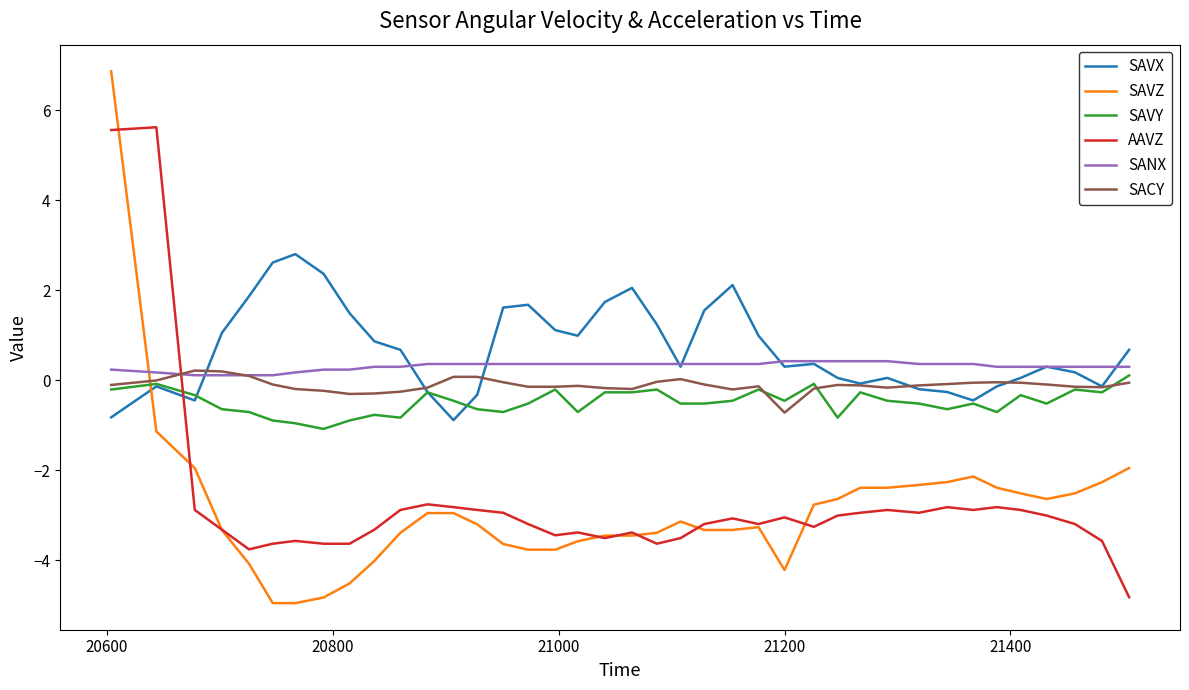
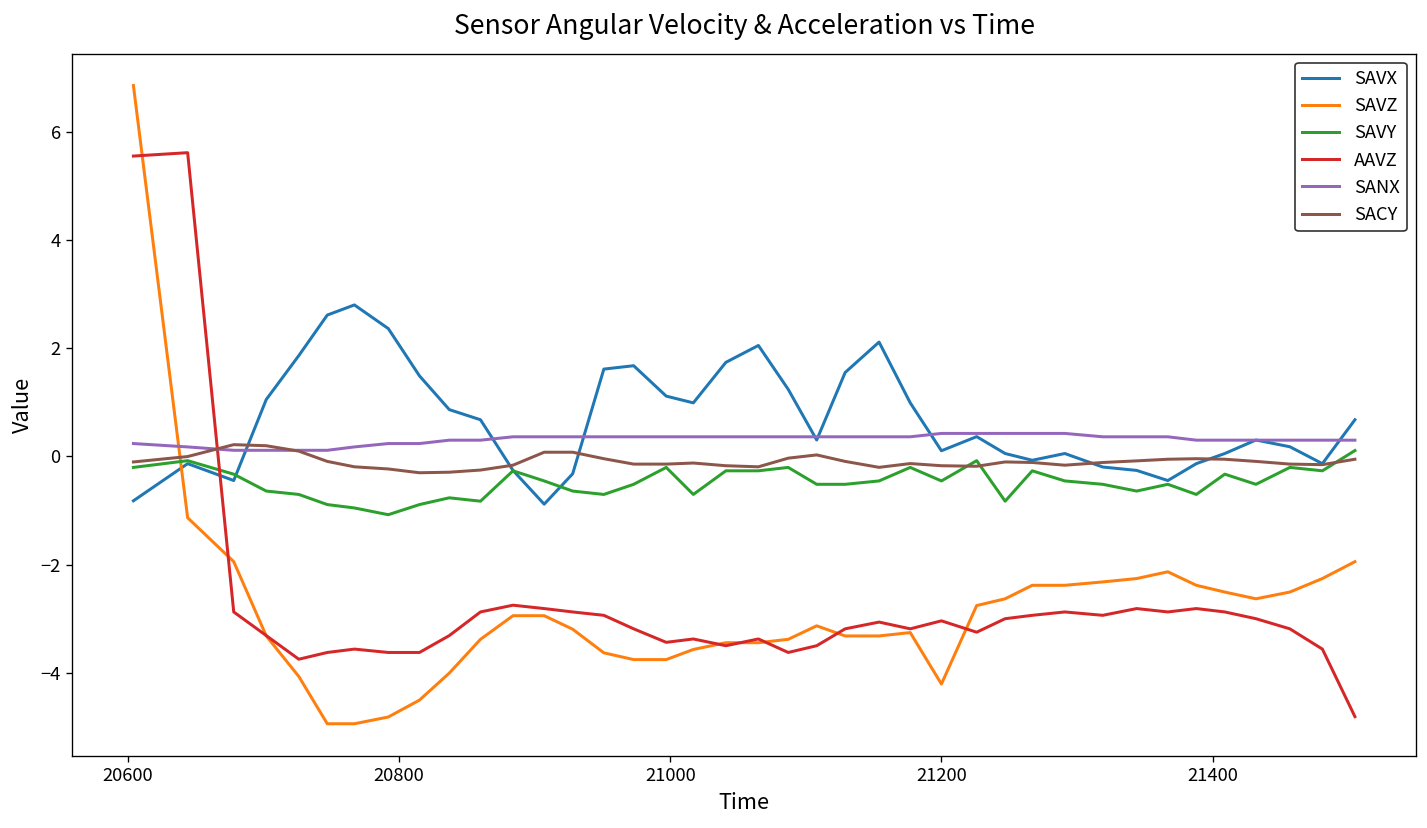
  {
    "SAVX": {
-     "21200": 0.3
+     "21200": 0.1
    },
    "SAVZ": {
      "21200": -4.2
    },
    "SAVY": {
      "21200": -0.5
    },
    "AAVZ": {
      "21200": -3.0
    },
    "SANX": {
      "21200": 0.4
    },
    "SACY": {
-     "21200": -0.7
+     "21200": -0.2
    }
  }
